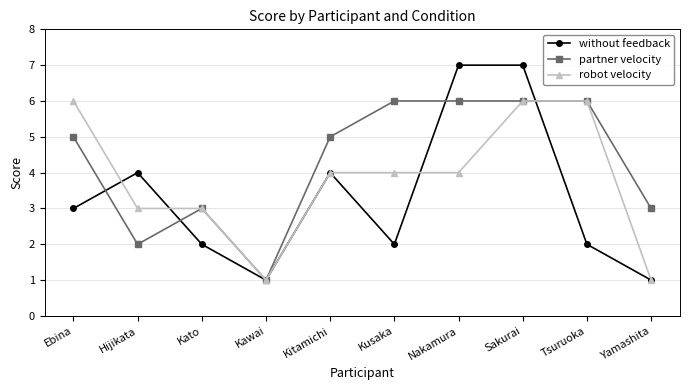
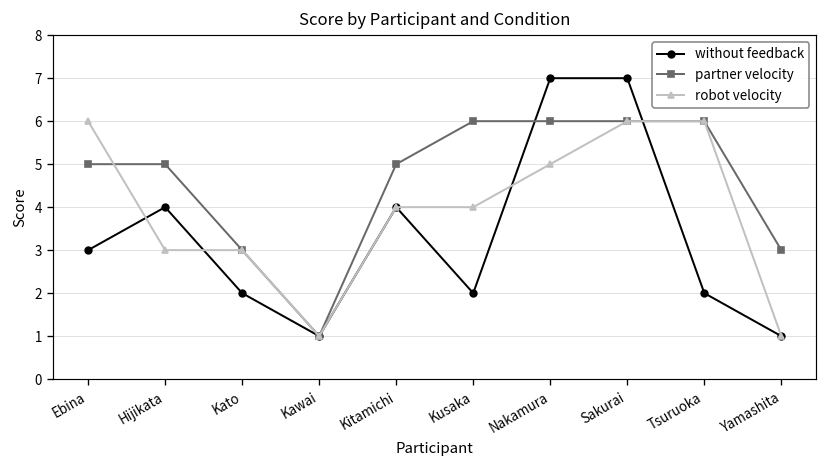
  {
    "without feedback": {
      "Ebina": 3,
      "Hijikata": 4,
      "Kato": 2,
      "Kusaka": 2,
      "Nakamura": 7,
      "Sakurai": 7,
      "Tsuruoka": 2
    },
    "partner velocity": {
      "Ebina": 5,
-     "Hijikata": 2,
+     "Hijikata": 5,
      "Kitamichi": 5,
      "Kusaka": 6,
      "Nakamura": 6,
      "Yamashita": 3
    },
    "robot velocity": {
      "Ebina": 6,
      "Hijikata": 3,
      "Kusaka": 4,
-     "Nakamura": 4
+     "Nakamura": 5
    }
  }
